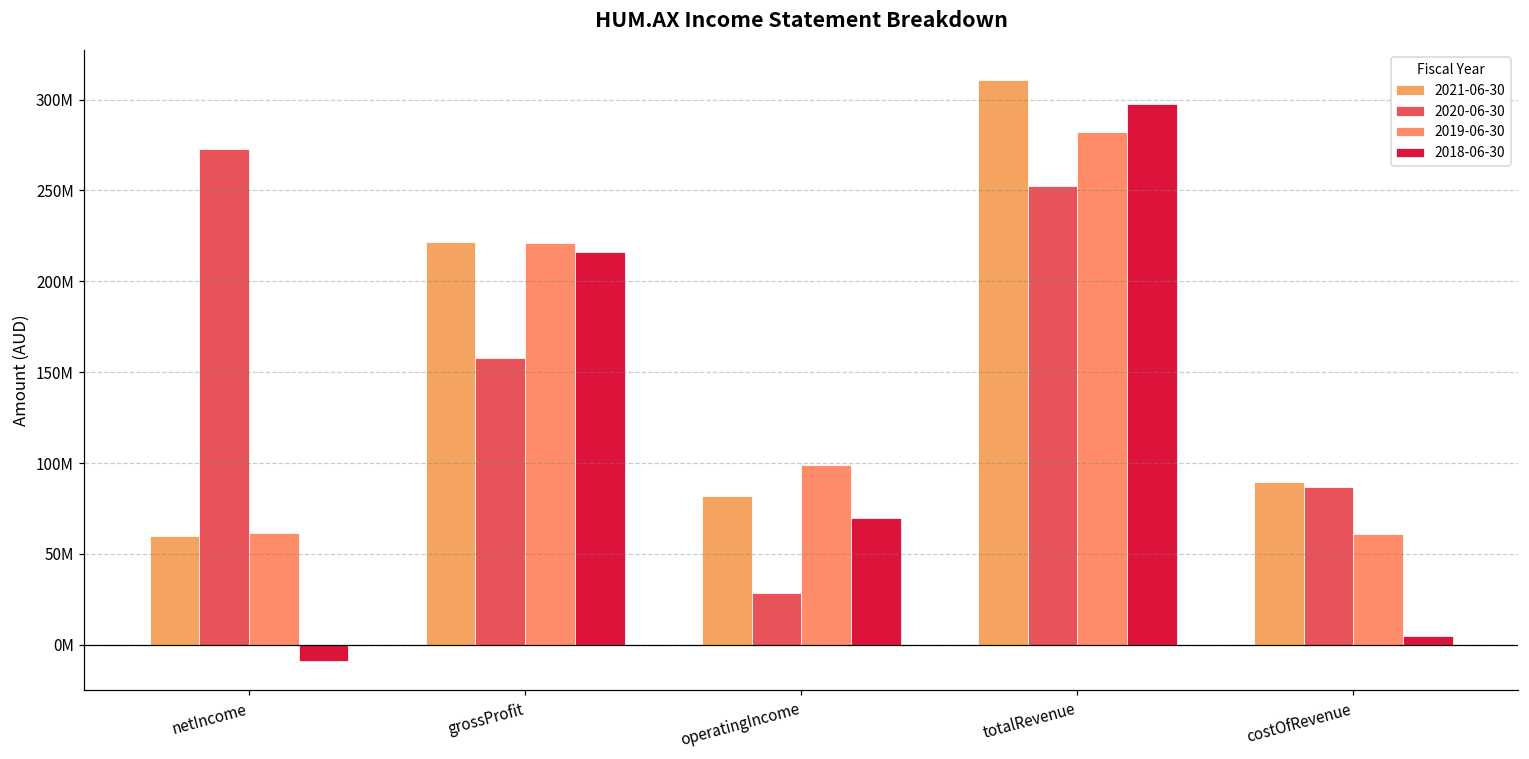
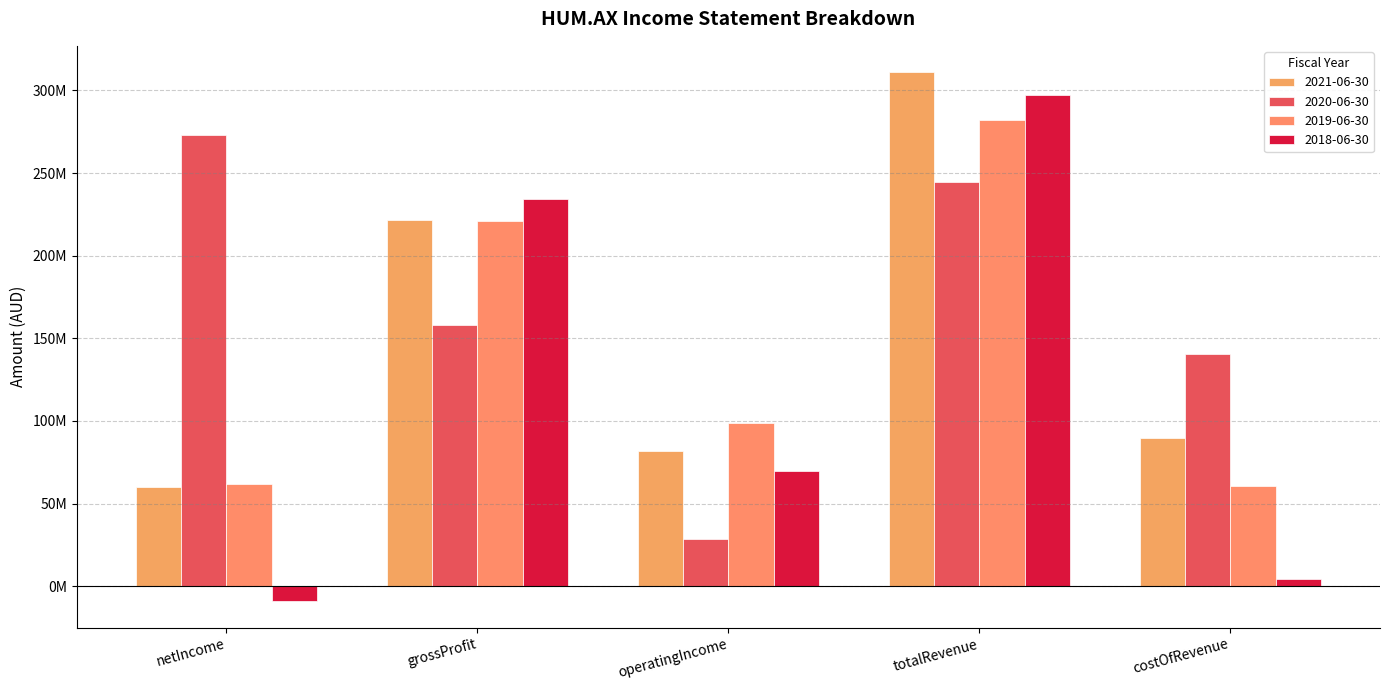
  {
    "2020-06-30": {
      "netIncome": 273000000,
      "grossProfit": 158000000,
      "operatingIncome": 29000000,
-     "totalRevenue": 253000000,
-     "costOfRevenue": 87000000
+     "totalRevenue": 244000000,
+     "costOfRevenue": 140000000
    },
    "2018-06-30": {
      "netIncome": -9000000,
-     "grossProfit": 216000000,
+     "grossProfit": 234000000,
      "operatingIncome": 70000000,
      "totalRevenue": 297000000,
      "costOfRevenue": 5000000
    }
  }
